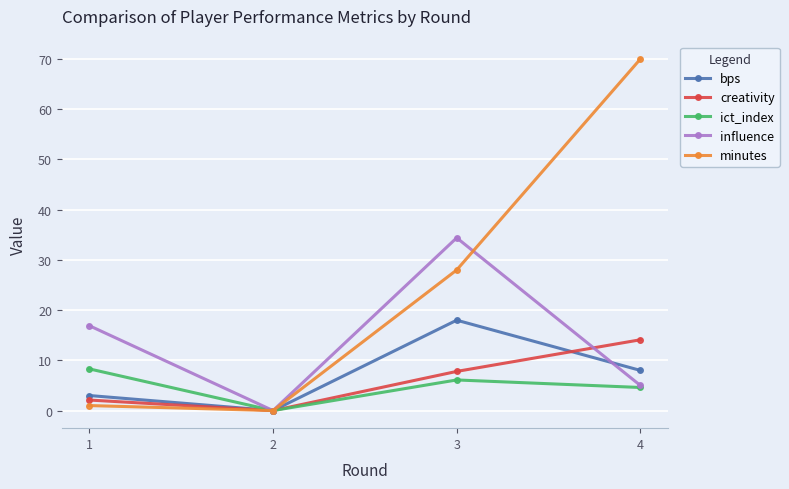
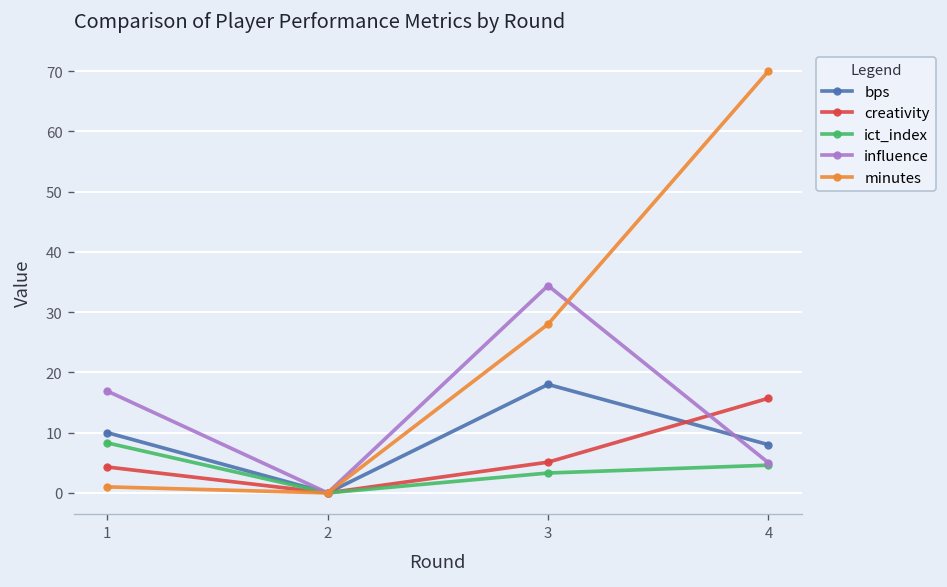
  {
    "bps": {
-     "1": 3,
+     "1": 10,
      "3": 18,
      "4": 8
    },
    "creativity": {
-     "1": 2,
-     "3": 8,
-     "4": 14
+     "1": 4,
+     "3": 5,
+     "4": 16
    },
    "ict_index": {
      "1": 8,
-     "3": 6
+     "3": 3
    },
    "influence": {
      "1": 17,
      "3": 34
    },
    "minutes": {
      "1": 1,
      "3": 28,
      "4": 70
    }
  }
